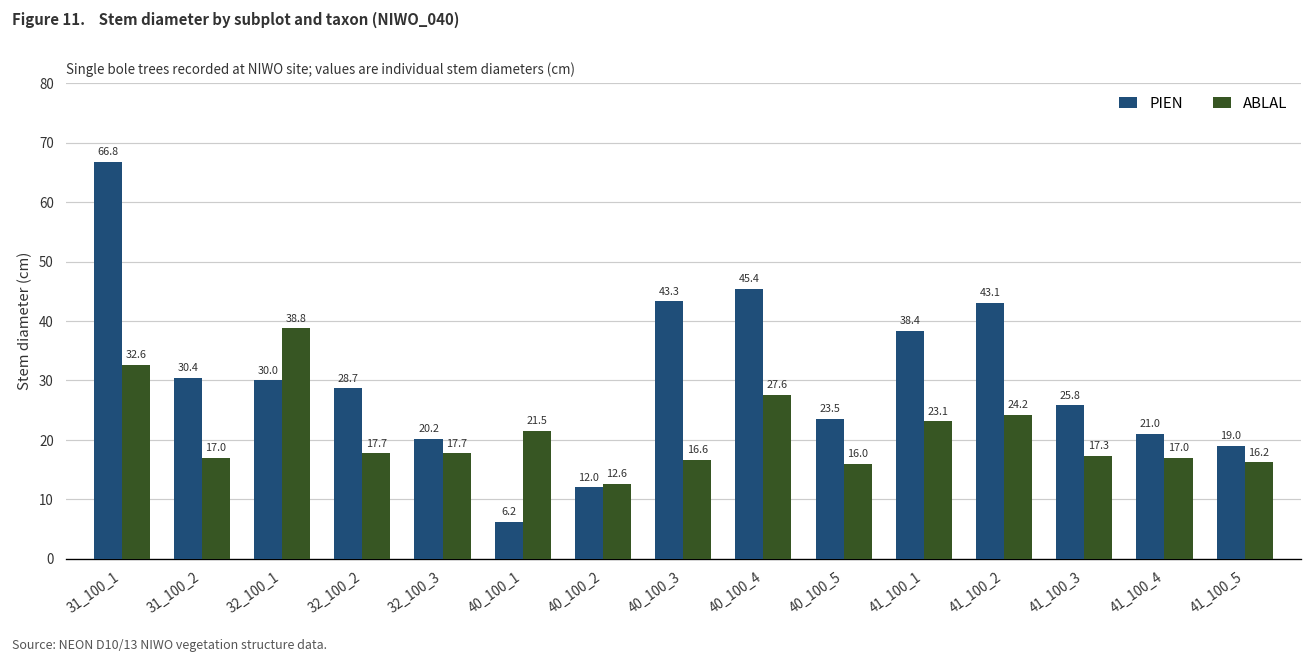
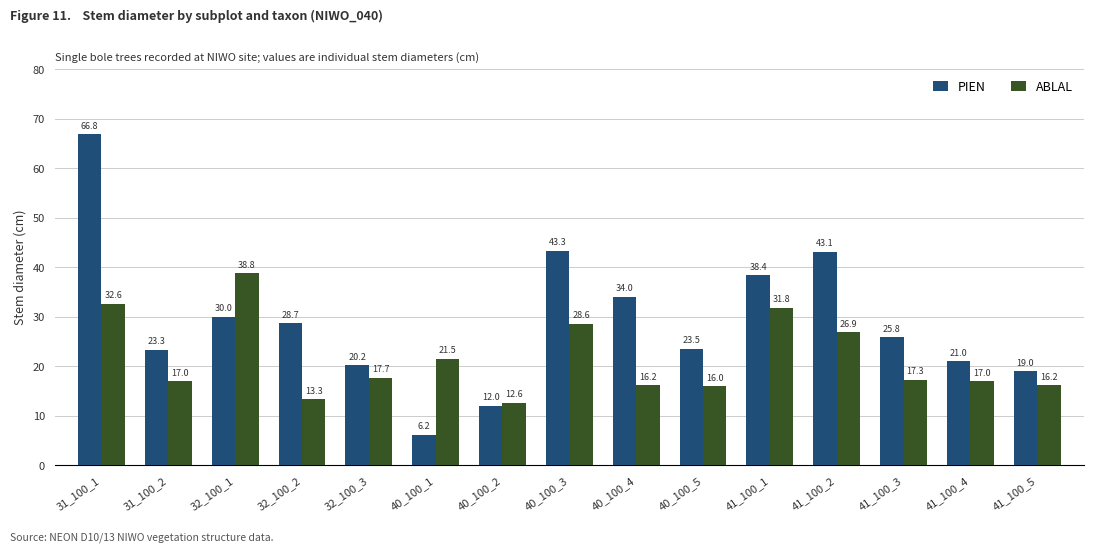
  {
    "PIEN": {
      "31_100_1": 66.8,
-     "31_100_2": 30.4,
+     "31_100_2": 23.3,
      "32_100_1": 30.0,
      "32_100_2": 28.7,
      "32_100_3": 20.2,
      "40_100_1": 6.2,
      "40_100_2": 12.0,
      "40_100_3": 43.3,
-     "40_100_4": 45.4,
+     "40_100_4": 34.0,
      "40_100_5": 23.5,
      "41_100_1": 38.4,
      "41_100_2": 43.1,
      "41_100_3": 25.8,
      "41_100_4": 21.0,
      "41_100_5": 19.0
    },
    "ABLAL": {
      "31_100_1": 32.6,
      "31_100_2": 17.0,
      "32_100_1": 38.8,
-     "32_100_2": 17.7,
+     "32_100_2": 13.3,
      "32_100_3": 17.7,
      "40_100_1": 21.5,
      "40_100_2": 12.6,
-     "40_100_3": 16.6,
-     "40_100_4": 27.6,
+     "40_100_3": 28.6,
+     "40_100_4": 16.2,
      "40_100_5": 16.0,
-     "41_100_1": 23.1,
-     "41_100_2": 24.2,
+     "41_100_1": 31.8,
+     "41_100_2": 26.9,
      "41_100_3": 17.3,
      "41_100_4": 17.0,
      "41_100_5": 16.2
    }
  }
